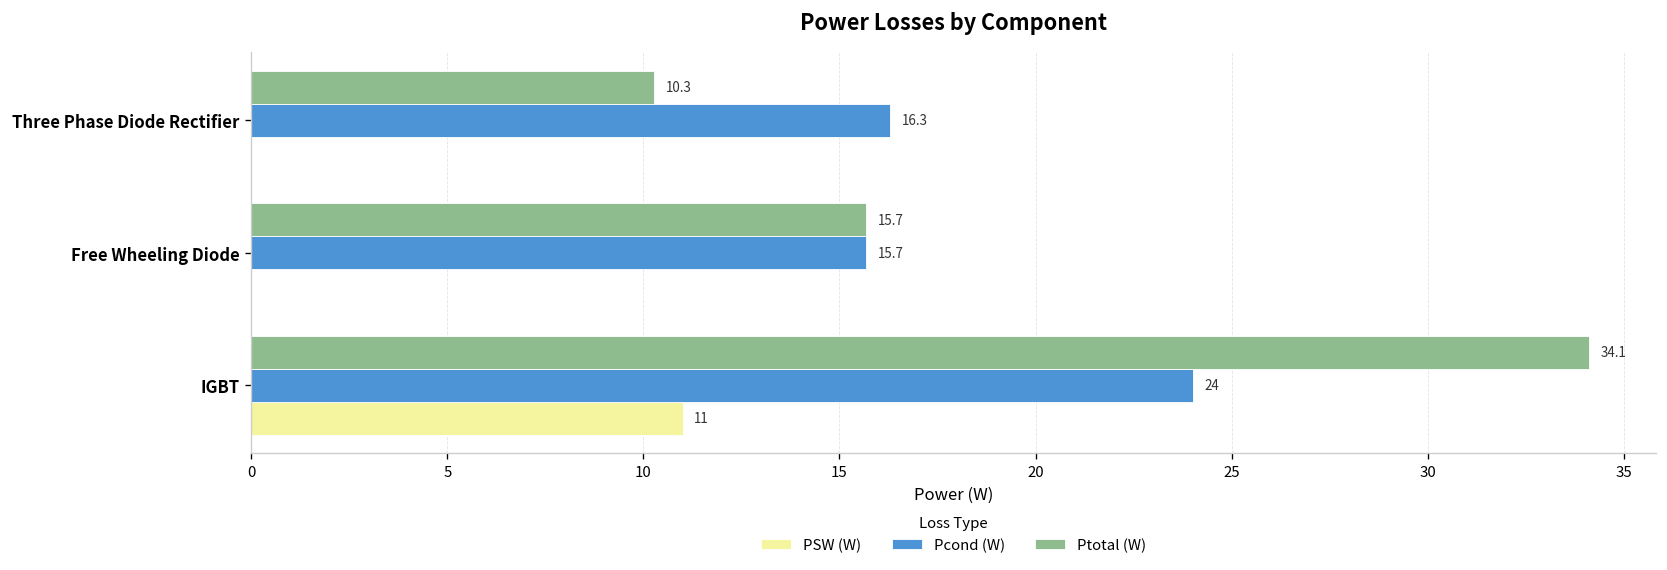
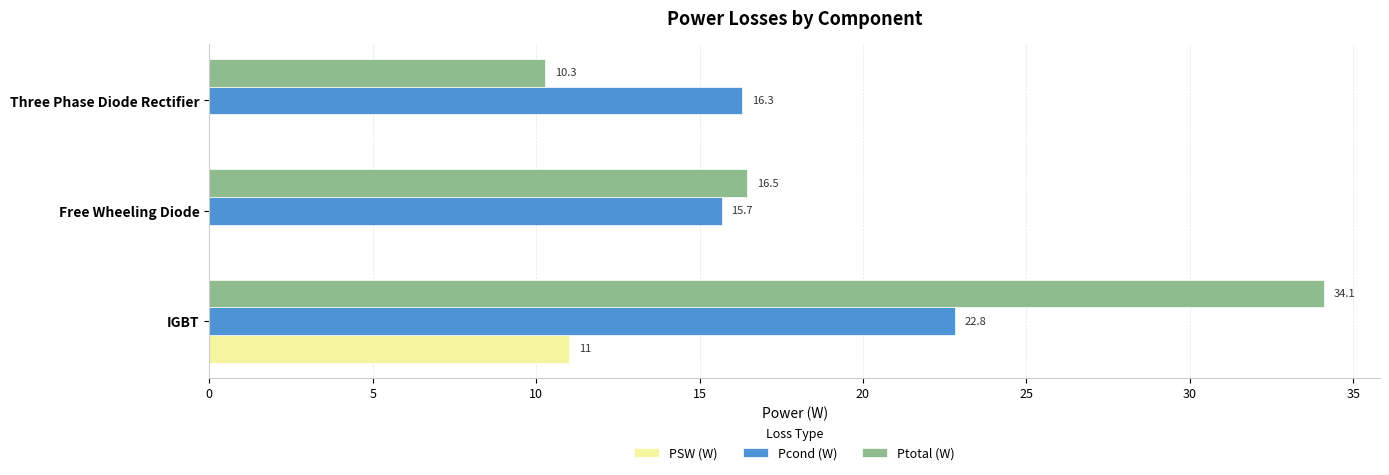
  {
    "PSW (W)": {
      "IGBT": 11
    },
    "Pcond (W)": {
      "Three Phase Diode Rectifier": 16.3,
      "Free Wheeling Diode": 15.7,
-     "IGBT": 24
+     "IGBT": 22.8
    },
    "Ptotal (W)": {
      "Three Phase Diode Rectifier": 10.3,
-     "Free Wheeling Diode": 15.7,
+     "Free Wheeling Diode": 16.5,
      "IGBT": 34.1
    }
  }
